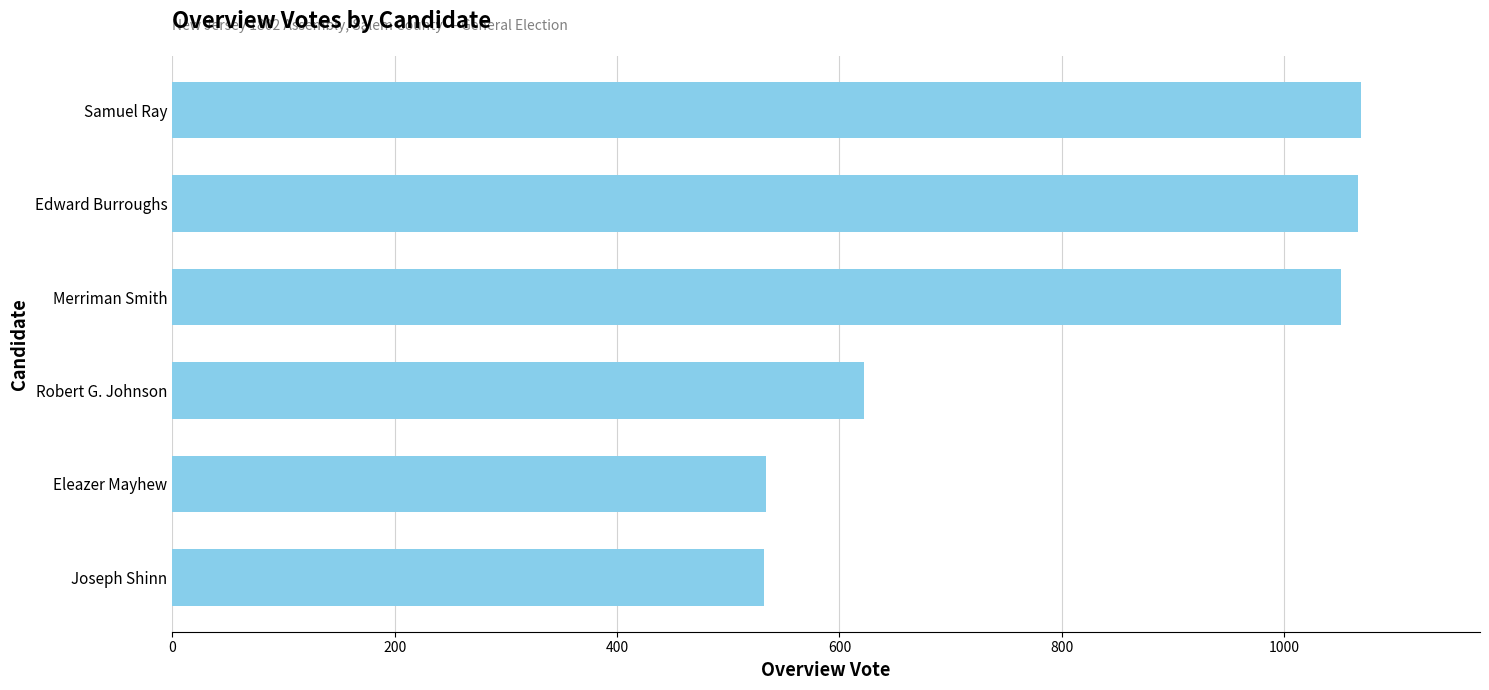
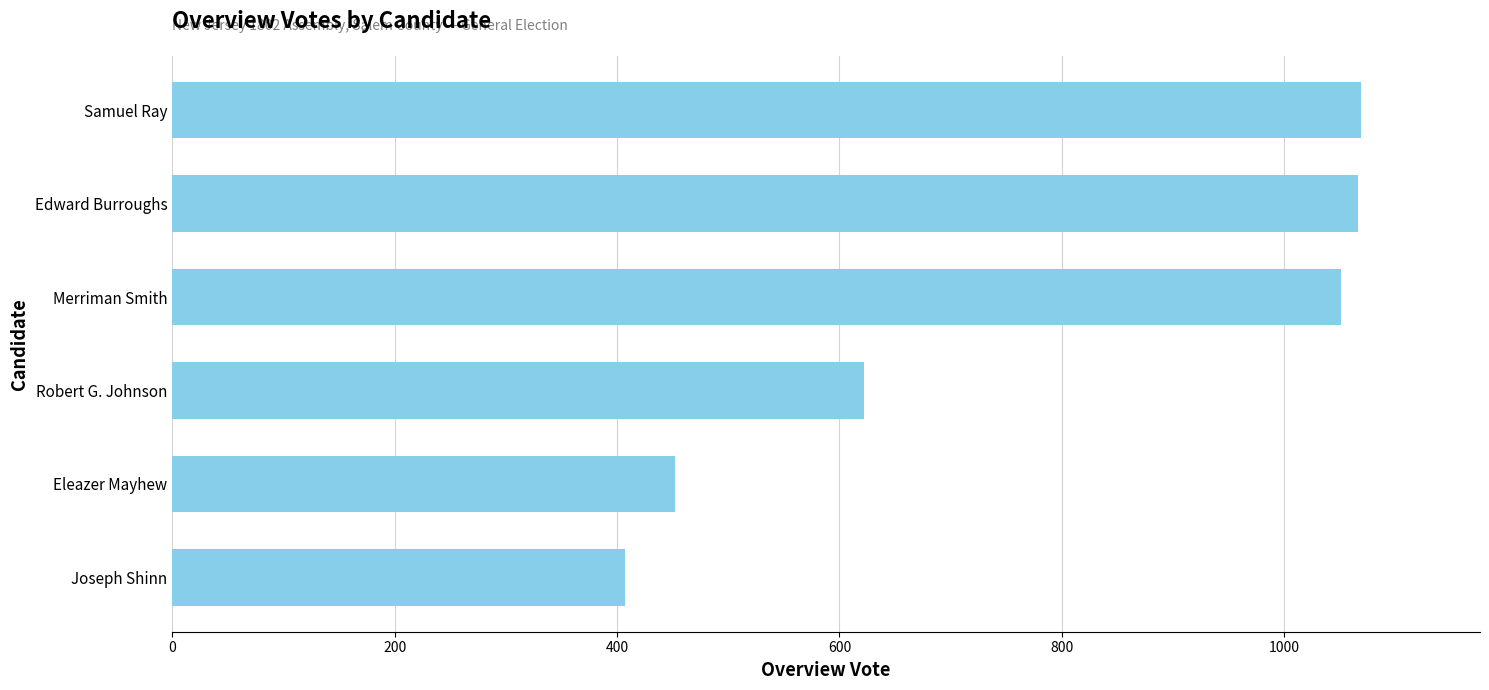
  {
    "Samuel Ray": 1069,
    "Edward Burroughs": 1066,
    "Merriman Smith": 1051,
    "Robert G. Johnson": 622,
-   "Eleazer Mayhew": 534,
-   "Joseph Shinn": 532
+   "Eleazer Mayhew": 452,
+   "Joseph Shinn": 407
  }
